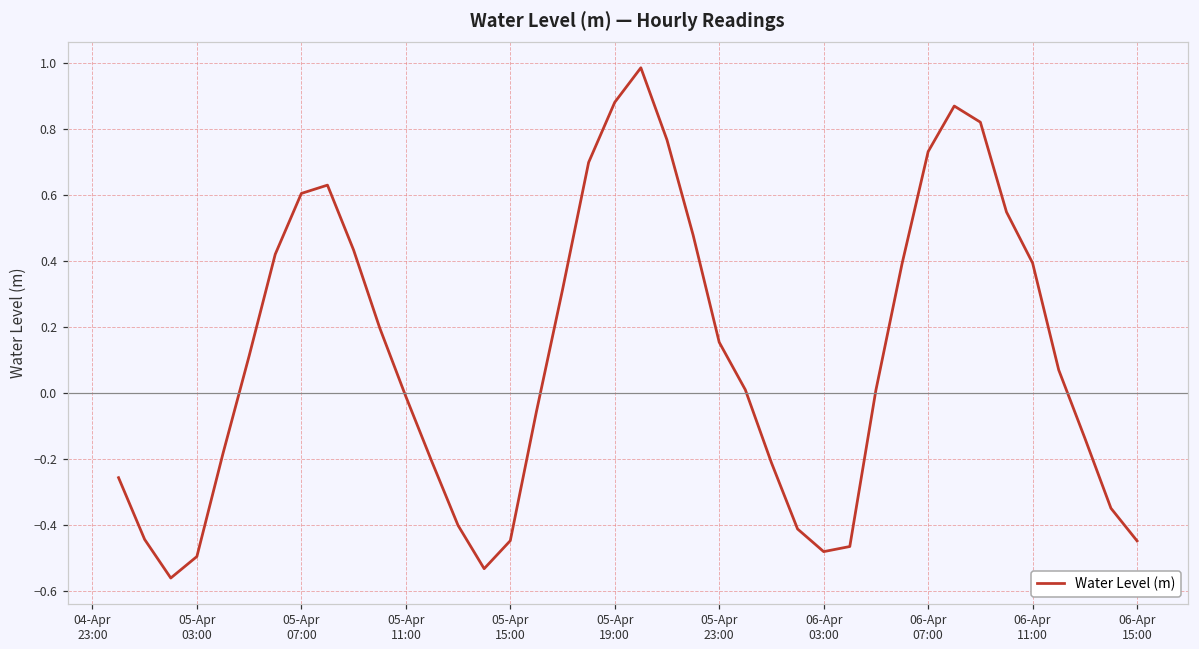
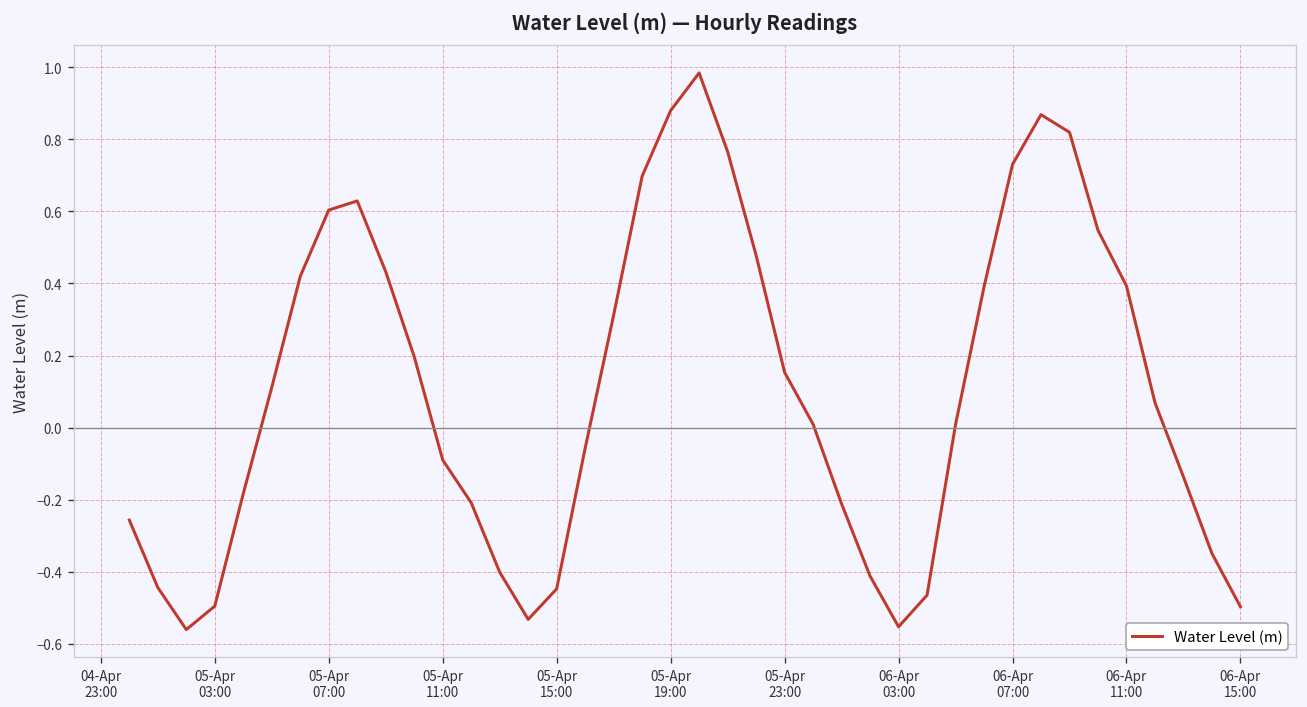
  {
    "05-Apr 03:00": -0.50,
    "05-Apr 07:00": 0.60,
-   "05-Apr 11:00": -0.01,
+   "05-Apr 11:00": -0.09,
    "05-Apr 15:00": -0.45,
    "05-Apr 19:00": 0.88,
    "05-Apr 23:00": 0.15,
-   "06-Apr 03:00": -0.48,
+   "06-Apr 03:00": -0.55,
    "06-Apr 07:00": 0.73,
    "06-Apr 11:00": 0.39,
-   "06-Apr 15:00": -0.45
+   "06-Apr 15:00": -0.50
  }
